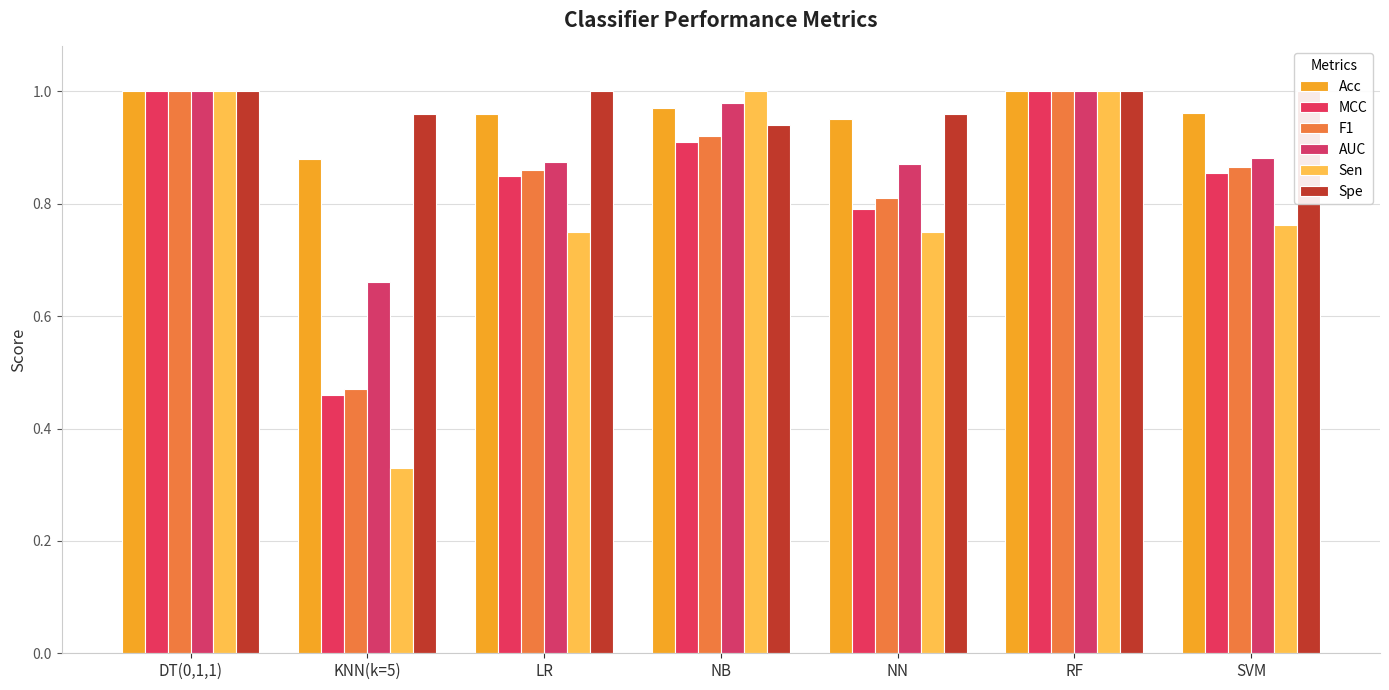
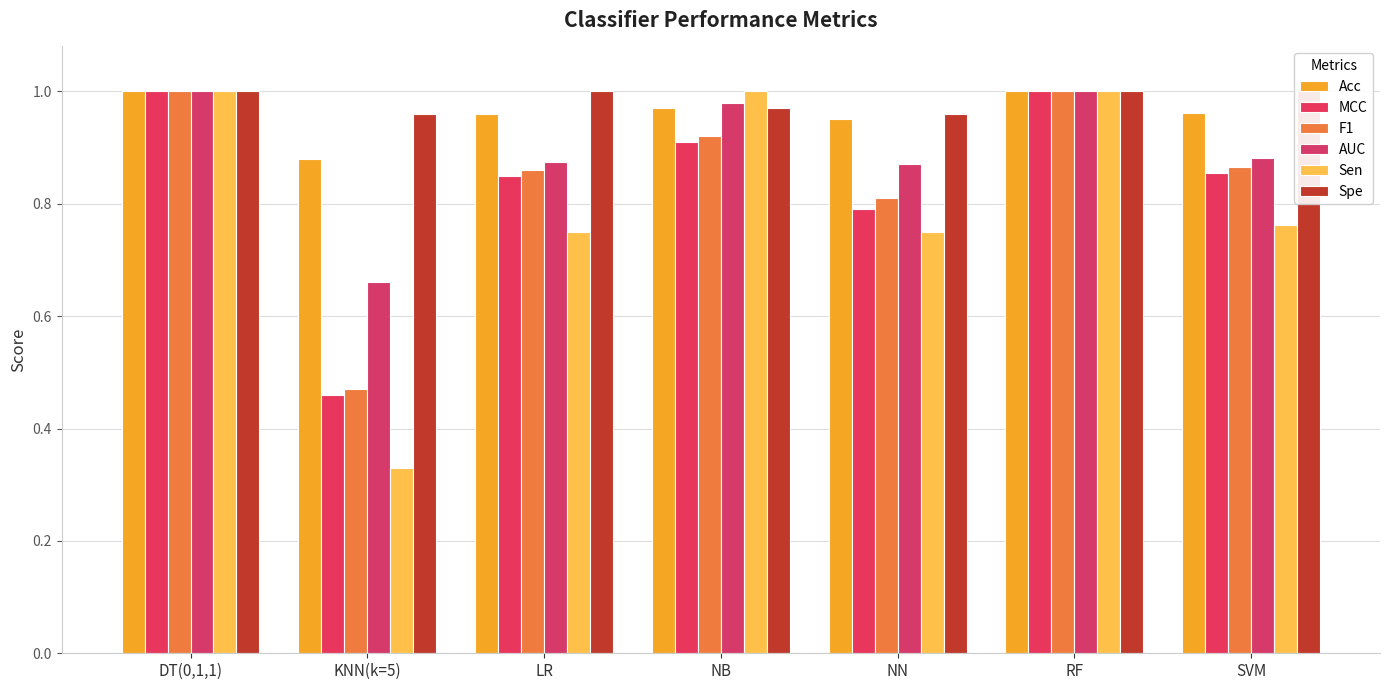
  {
    "Spe": {
      "DT(0,1,1)": 1.00,
      "KNN(k=5)": 0.96,
      "LR": 1.00,
-     "NB": 0.94,
+     "NB": 0.97,
      "NN": 0.96,
      "RF": 1.00
    }
  }
